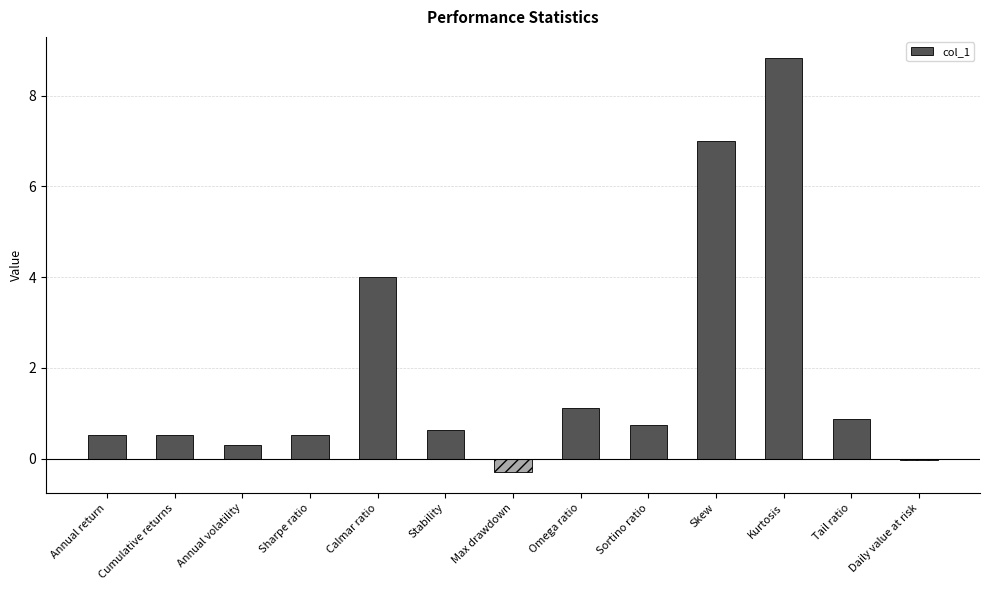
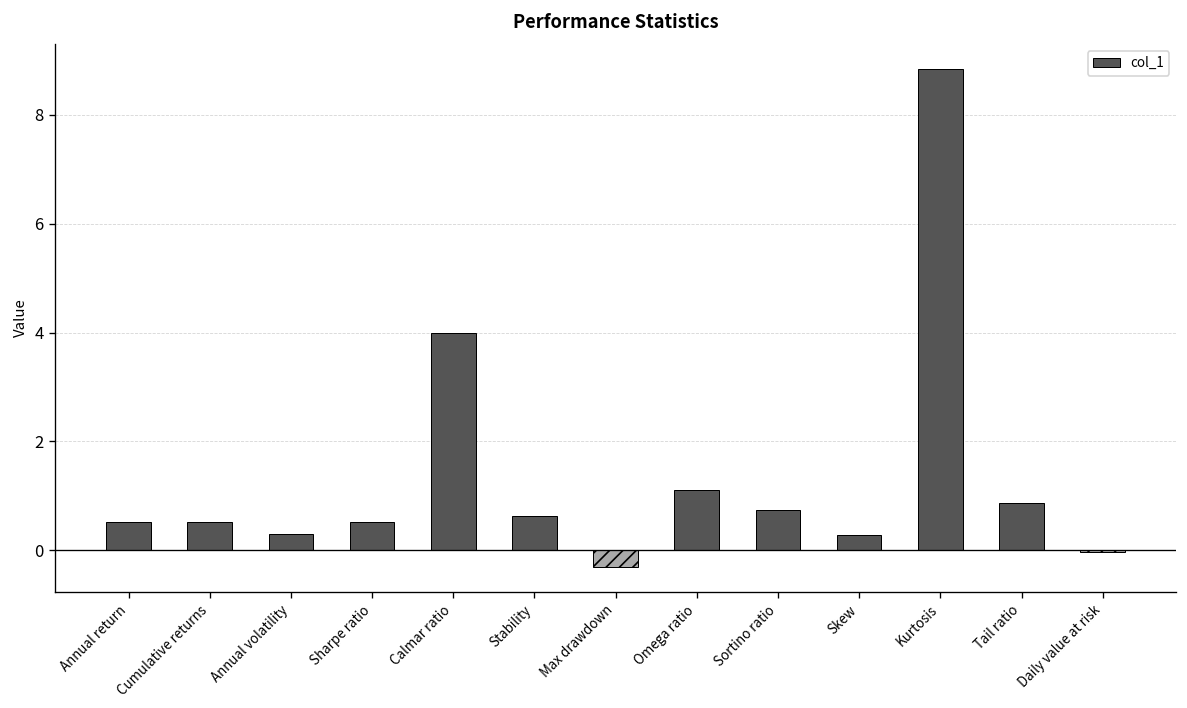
  {
    "Annual return": 0.5,
    "Cumulative returns": 0.5,
    "Annual volatility": 0.3,
    "Sharpe ratio": 0.5,
    "Calmar ratio": 4.0,
    "Stability": 0.6,
    "Max drawdown": -0.3,
    "Omega ratio": 1.1,
    "Sortino ratio": 0.7,
-   "Skew": 7.0,
+   "Skew": 0.3,
    "Kurtosis": 8.8,
    "Tail ratio": 0.9
  }
